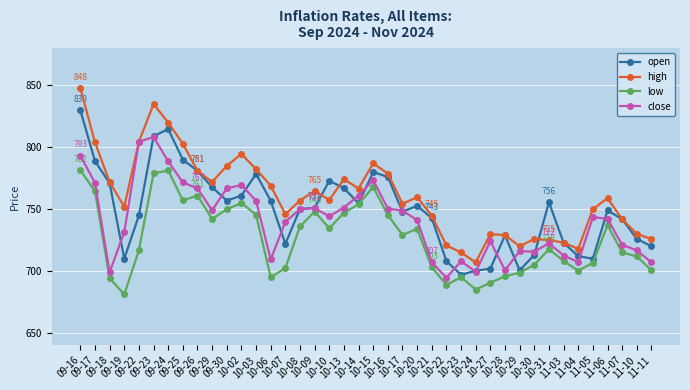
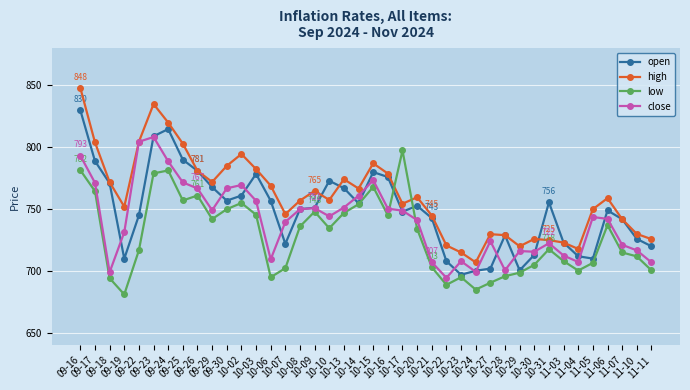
  {
    "open": {
      "09-16": 830,
      "10-31": 756
    },
    "high": {
      "09-16": 848,
      "10-09": 765
    },
    "low": {
      "09-17": 765,
      "09-18": 694,
      "09-19": 681,
      "09-22": 717,
      "09-23": 779,
      "09-25": 757,
      "09-29": 742,
      "09-30": 750,
      "10-02": 755,
      "10-03": 746,
      "10-06": 695,
      "10-07": 702,
      "10-08": 736,
      "10-10": 735,
      "10-13": 747,
      "10-15": 768,
      "10-16": 745,
-     "10-17": 729,
+     "10-17": 797,
      "10-20": 734,
      "10-22": 689,
      "10-24": 685,
      "10-27": 691,
      "10-28": 696,
      "10-30": 705,
      "11-03": 708,
      "11-04": 700,
      "11-05": 707,
      "11-06": 737,
      "11-07": 715,
      "11-10": 712,
      "11-11": 701
    },
    "close": {
      "09-16": 793
    }
  }
